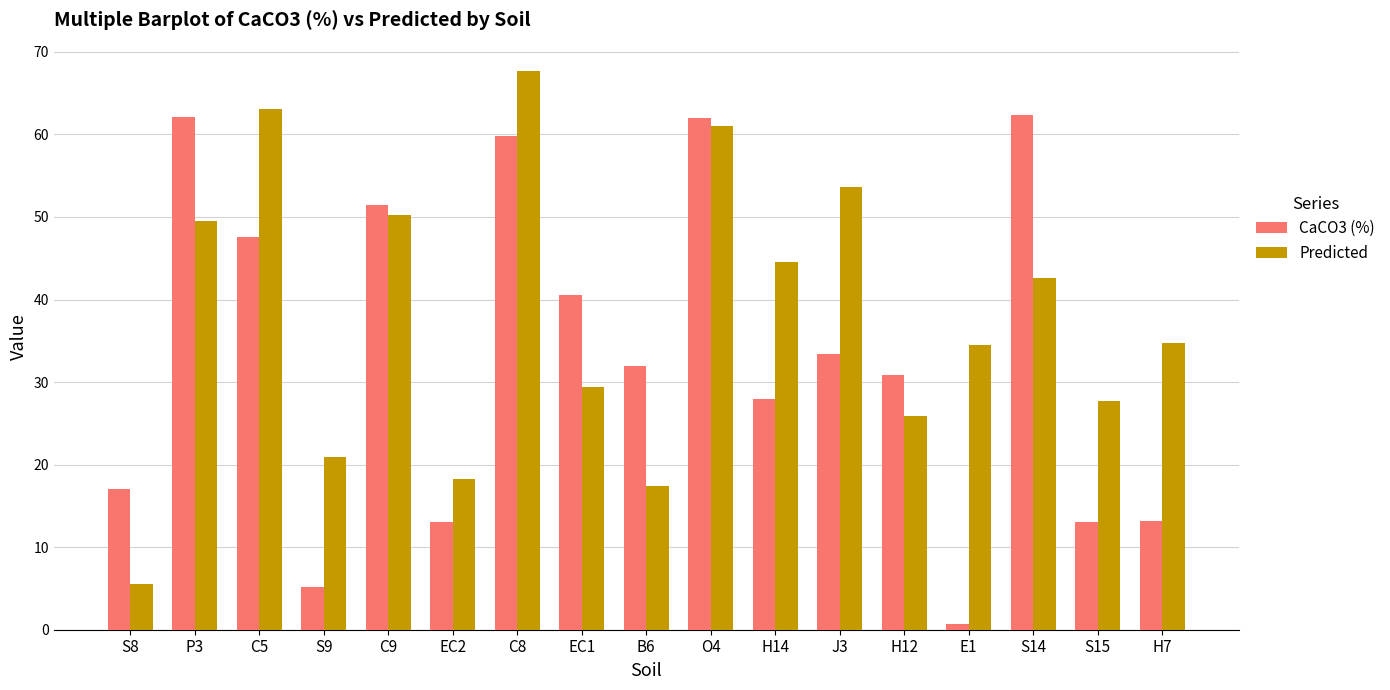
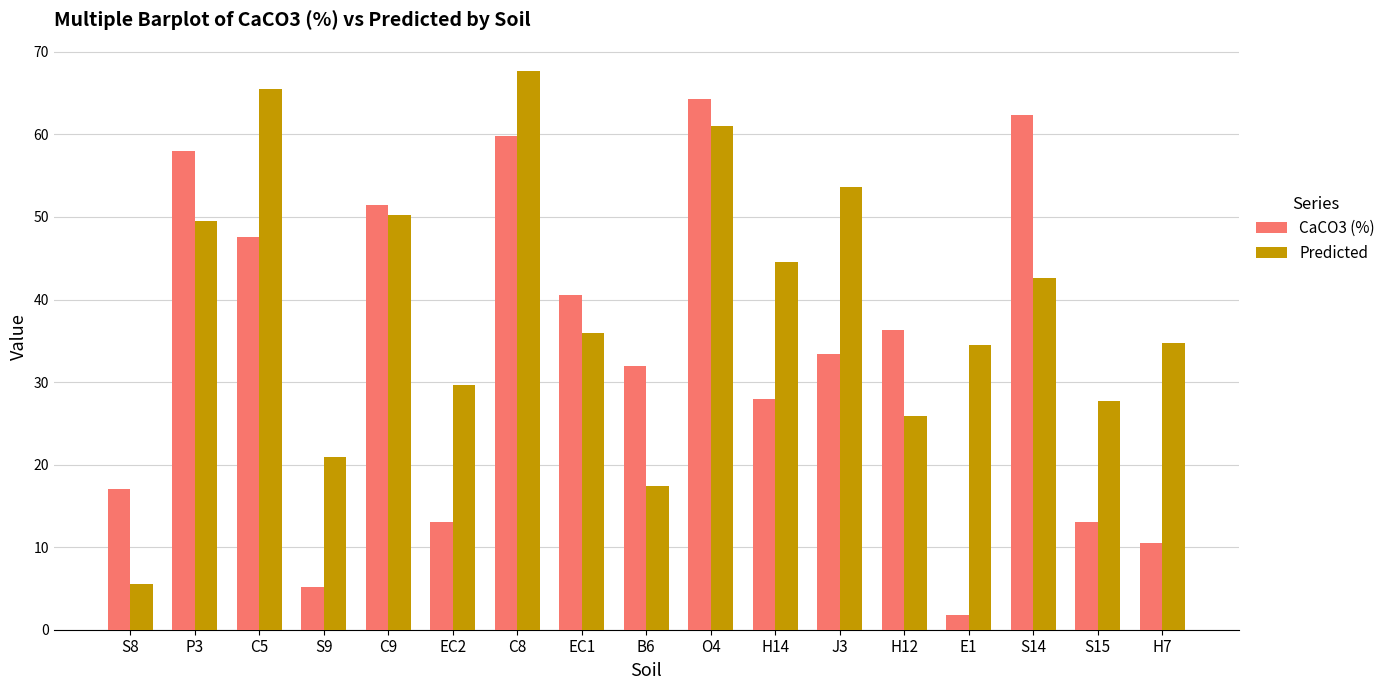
  {
    "CaCO3 (%)": {
      "S8": 17,
-     "P3": 62,
+     "P3": 58,
      "C5": 48,
      "S9": 5,
      "C9": 51,
      "EC2": 13,
      "C8": 60,
      "EC1": 41,
      "B6": 32,
-     "O4": 62,
+     "O4": 64,
      "H14": 28,
      "J3": 33,
-     "H12": 31,
-     "E1": 1,
+     "H12": 36,
+     "E1": 2,
      "S14": 62,
      "S15": 13,
-     "H7": 13
+     "H7": 11
    },
    "Predicted": {
      "S8": 6,
      "P3": 49,
-     "C5": 63,
+     "C5": 66,
      "S9": 21,
      "C9": 50,
-     "EC2": 18,
+     "EC2": 30,
      "C8": 68,
-     "EC1": 29,
+     "EC1": 36,
      "B6": 17,
      "O4": 61,
      "H14": 45,
      "J3": 54,
      "H12": 26,
      "E1": 35,
      "S14": 43,
      "S15": 28,
      "H7": 35
    }
  }
